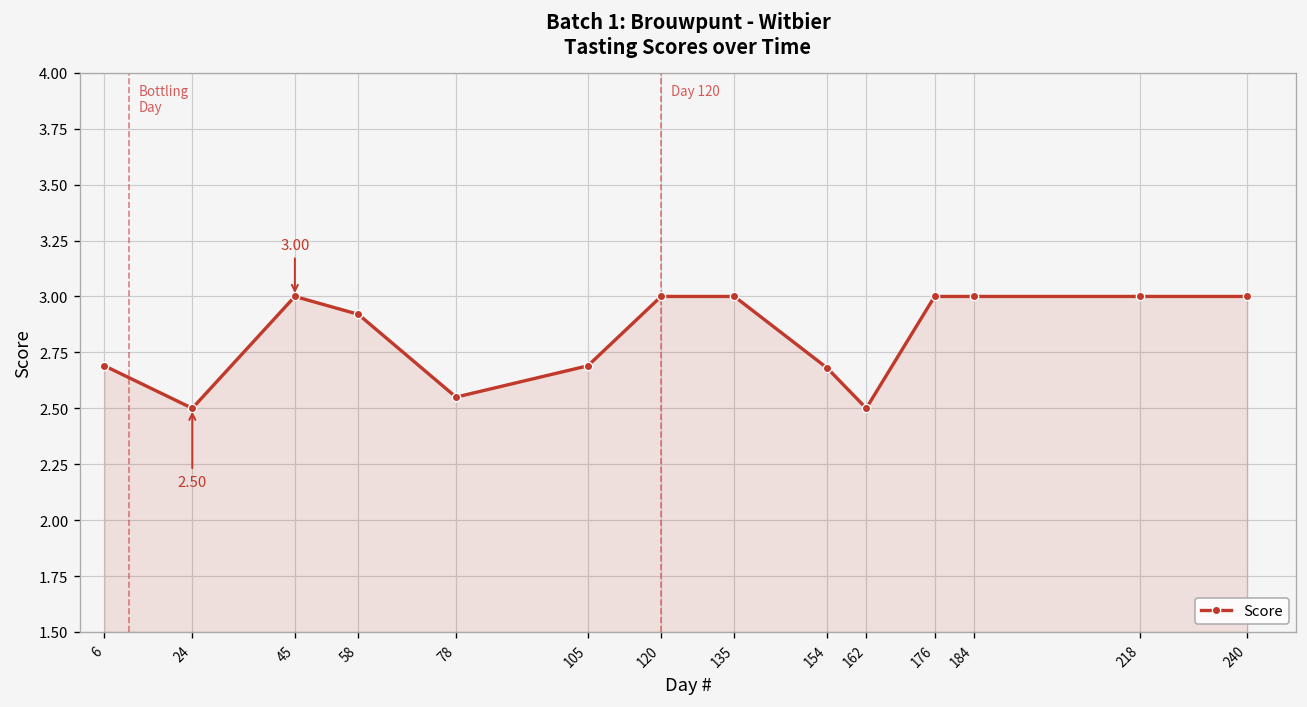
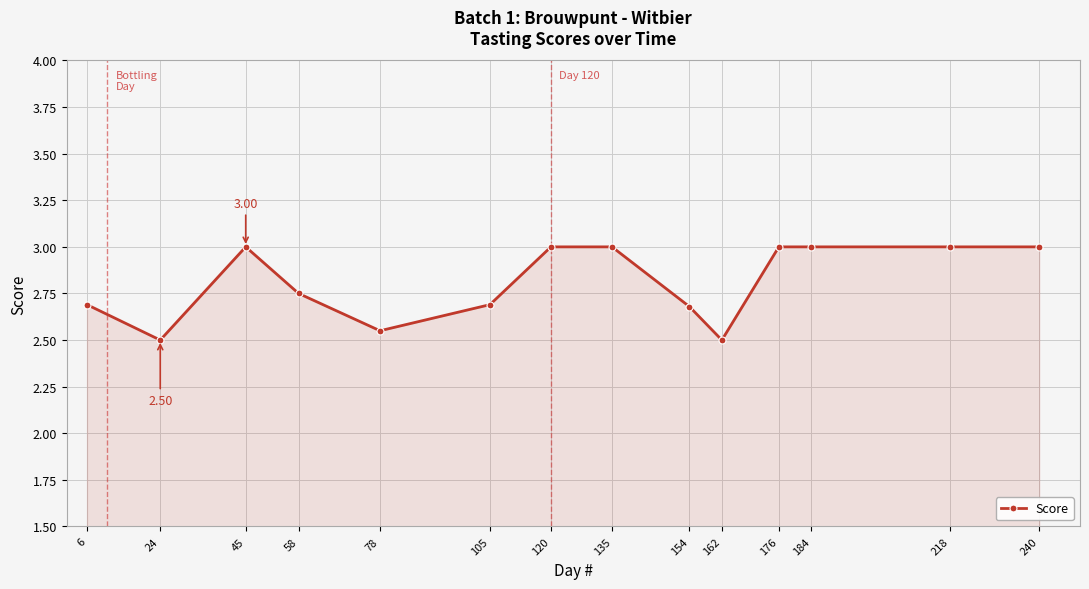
  {
    "6": 2.69,
-   "58": 2.92,
+   "58": 2.75,
    "78": 2.55,
    "105": 2.69,
    "120": 3.00,
    "135": 3.00,
    "154": 2.68,
    "162": 2.50,
    "176": 3.00,
    "184": 3.00,
    "218": 3.00,
    "240": 3.00
  }
